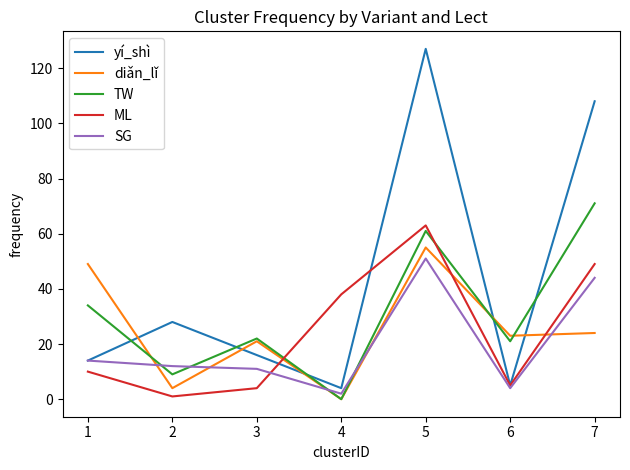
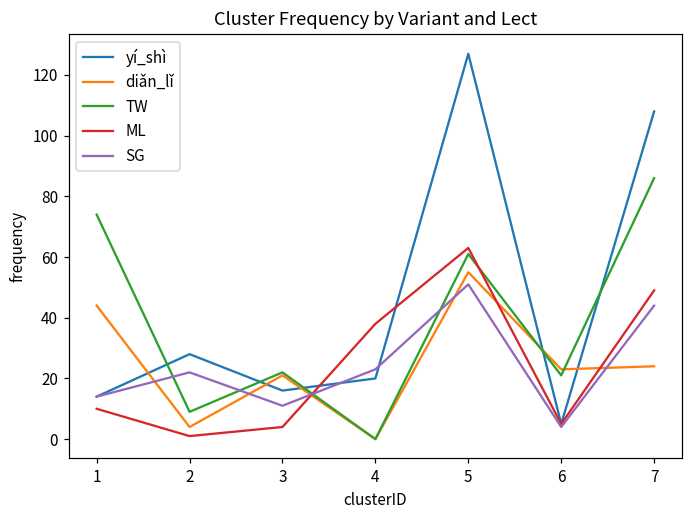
  {
    "yí_shì": {
      "2": 28,
      "3": 16,
-     "4": 4,
+     "4": 20,
      "5": 127,
      "7": 108
    },
    "diǎn_lǐ": {
-     "1": 49,
+     "1": 44,
      "2": 4,
      "3": 21,
      "5": 55,
      "6": 23,
      "7": 24
    },
    "TW": {
-     "1": 34,
+     "1": 74,
      "2": 9,
      "3": 22,
      "5": 61,
      "6": 21,
-     "7": 71
+     "7": 86
    },
    "ML": {
      "1": 10,
      "2": 1,
      "3": 4,
      "4": 38,
      "5": 63,
      "7": 49
    },
    "SG": {
-     "2": 12,
+     "2": 22,
      "3": 11,
-     "4": 2,
+     "4": 23,
      "5": 51,
      "6": 4,
      "7": 44
    }
  }
